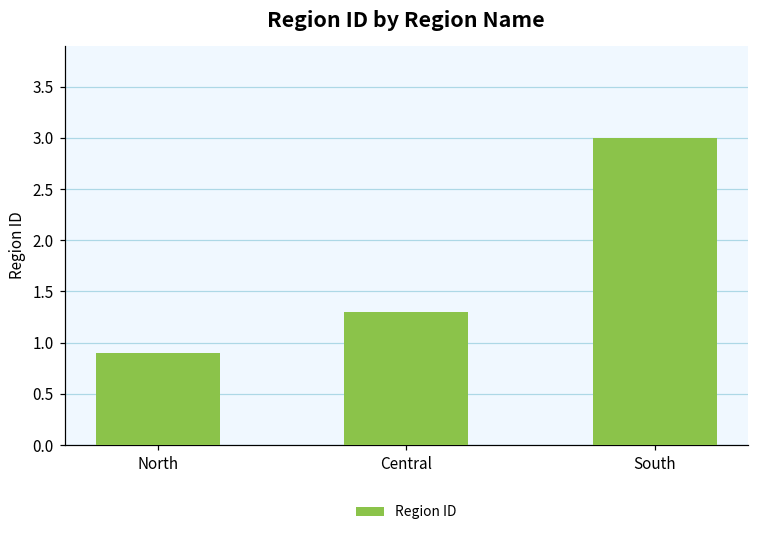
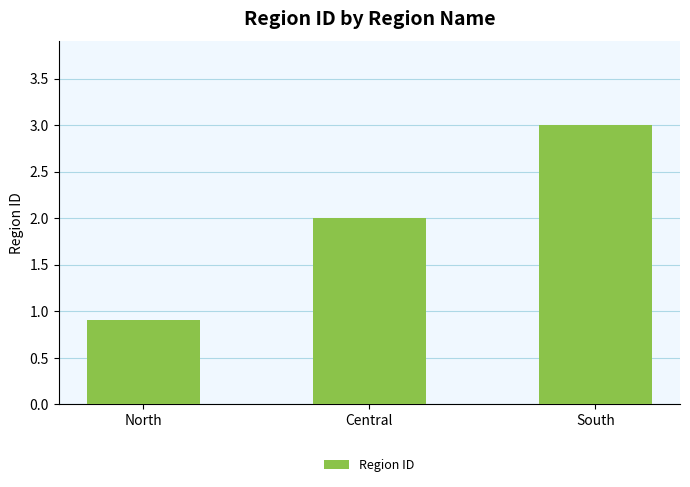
  {
    "North": 0.9,
-   "Central": 1.3,
+   "Central": 2.0,
    "South": 3.0
  }
